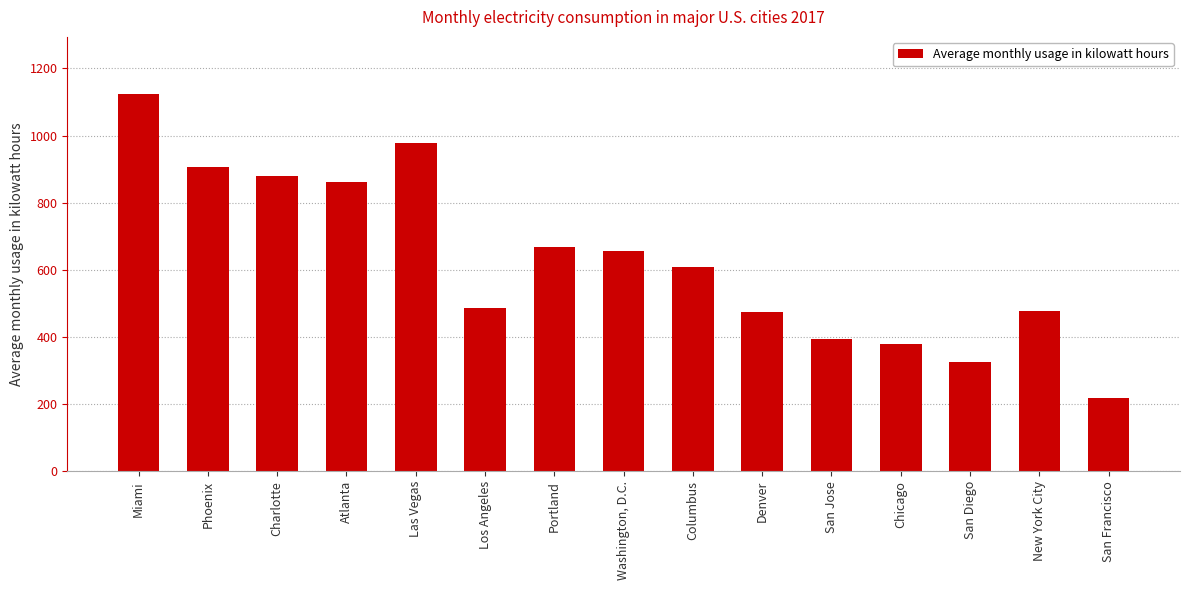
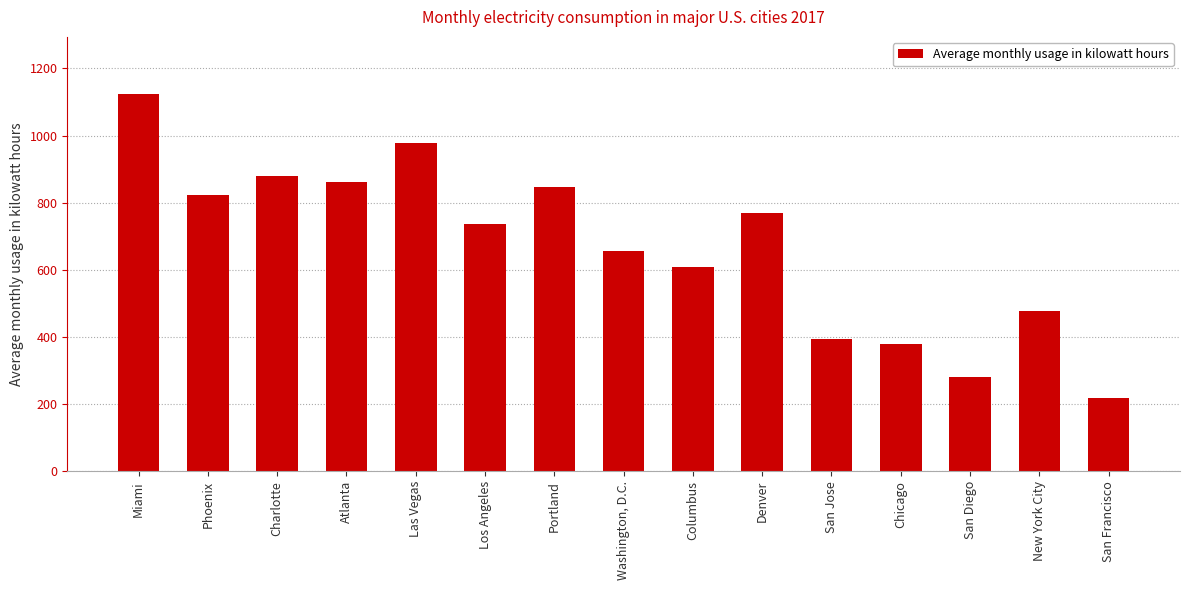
  {
    "Miami": 1130,
-   "Phoenix": 910,
+   "Phoenix": 820,
    "Charlotte": 880,
    "Atlanta": 860,
    "Las Vegas": 980,
-   "Los Angeles": 490,
-   "Portland": 670,
+   "Los Angeles": 740,
+   "Portland": 850,
    "Washington, D.C.": 660,
    "Columbus": 610,
-   "Denver": 480,
+   "Denver": 770,
    "San Jose": 390,
    "Chicago": 380,
-   "San Diego": 330,
+   "San Diego": 280,
    "New York City": 480,
    "San Francisco": 220
  }
